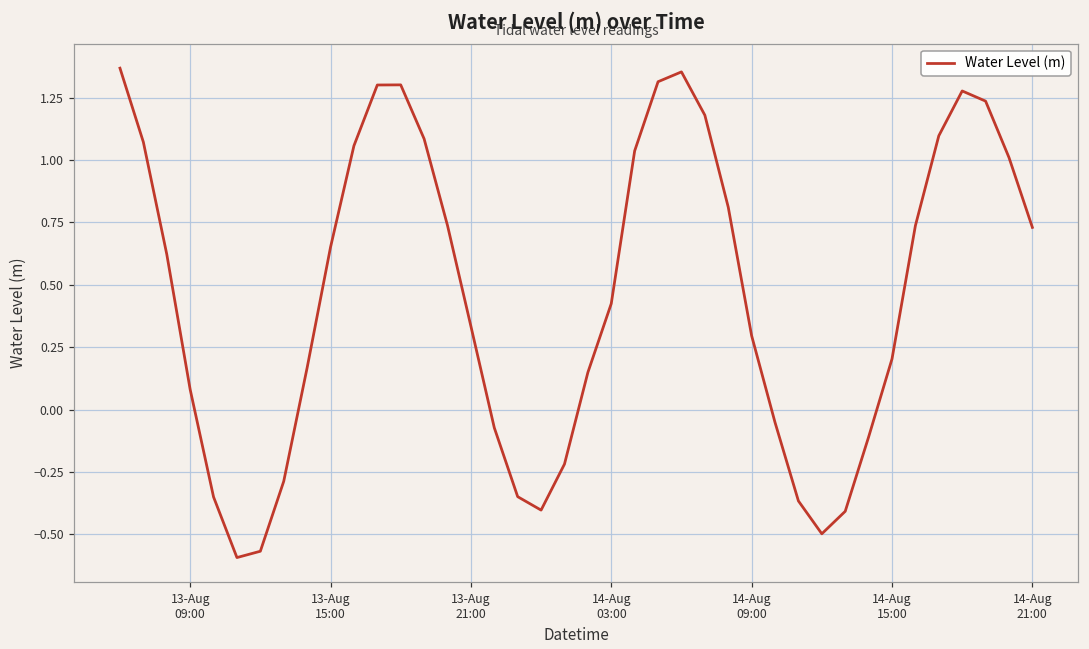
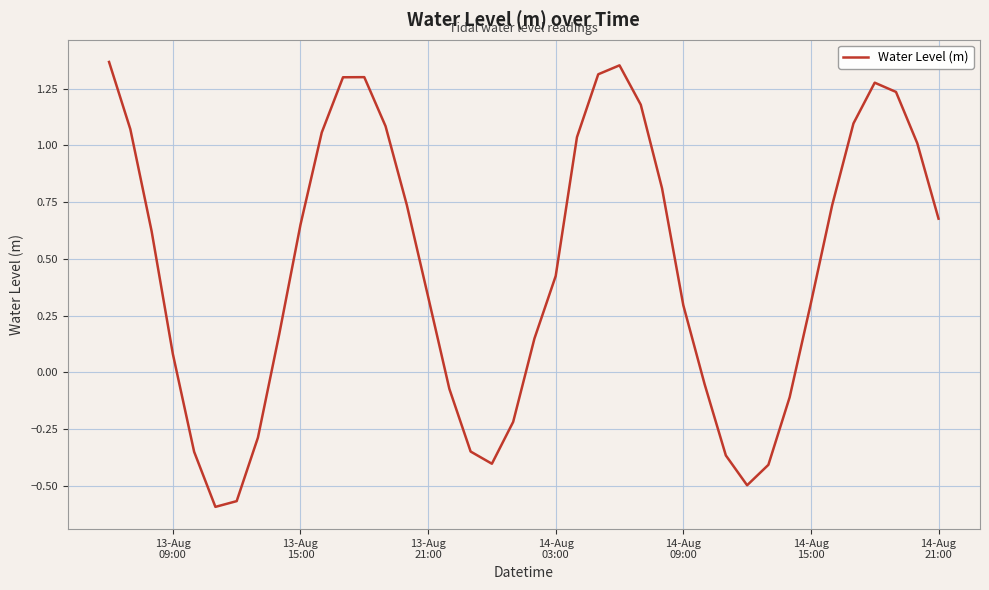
  {
    "13-Aug 09:00": 0.08,
    "13-Aug 15:00": 0.65,
    "13-Aug 21:00": 0.33,
    "14-Aug 03:00": 0.42,
    "14-Aug 09:00": 0.30,
-   "14-Aug 15:00": 0.20,
-   "14-Aug 21:00": 0.73
+   "14-Aug 15:00": 0.31,
+   "14-Aug 21:00": 0.68
  }
